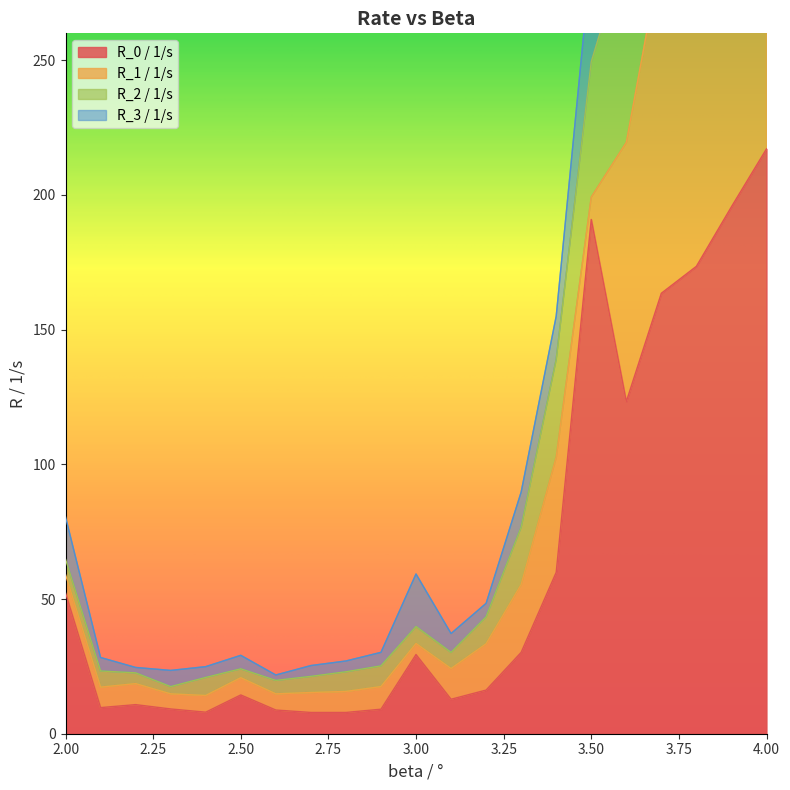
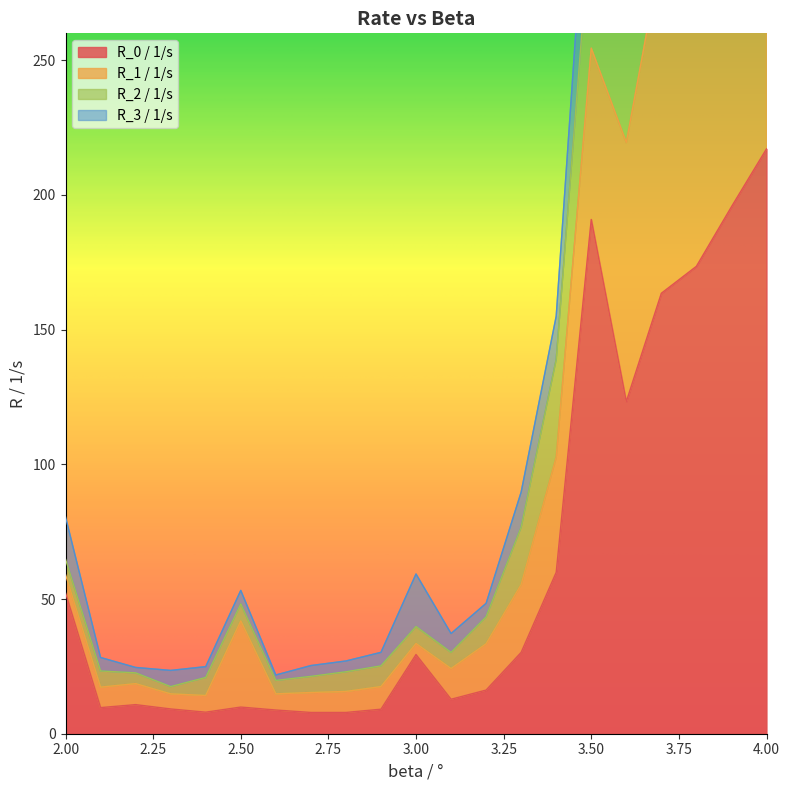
  {
    "R_0 / 1/s": {
      "2.00": 52,
-     "2.50": 14,
+     "2.50": 10,
      "3.00": 29,
      "3.50": 191,
      "4.00": 217
    },
    "R_1 / 1/s": {
      "2.00": 7,
-     "2.50": 6,
+     "2.50": 32,
      "3.00": 4,
-     "3.50": 8
+     "3.50": 64
    },
    "R_2 / 1/s": {
      "2.00": 6,
-     "2.50": 3,
+     "2.50": 6,
      "3.00": 6
    },
    "R_3 / 1/s": {
      "2.00": 16,
      "2.50": 5,
      "3.00": 20
    }
  }
